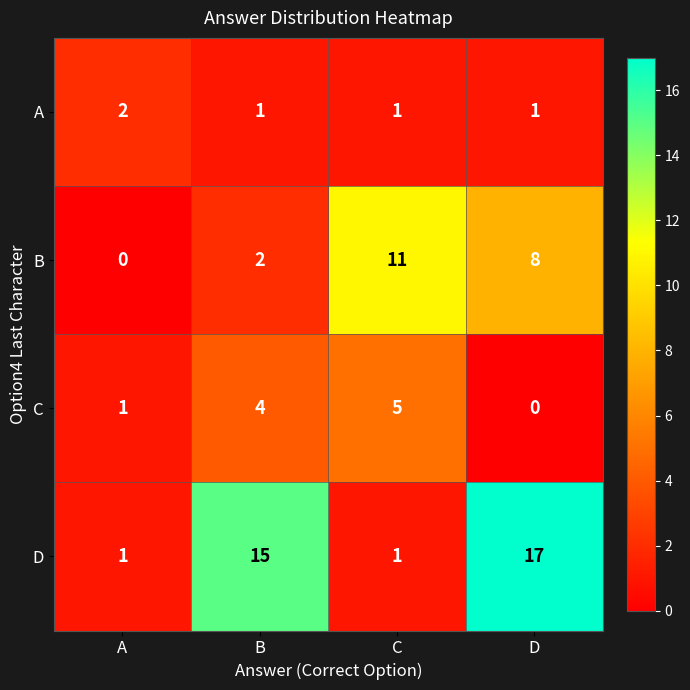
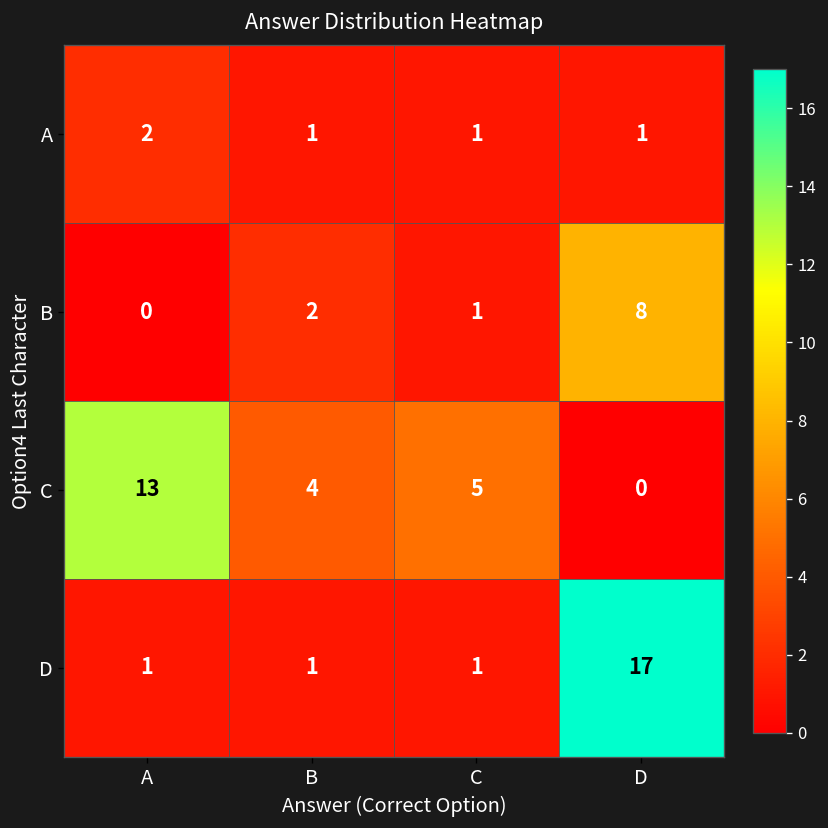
  {
    "A": {
      "A": 2,
      "B": 1,
      "C": 1,
      "D": 1
    },
    "B": {
      "A": 0,
      "B": 2,
-     "C": 11,
+     "C": 1,
      "D": 8
    },
    "C": {
-     "A": 1,
+     "A": 13,
      "B": 4,
      "C": 5,
      "D": 0
    },
    "D": {
      "A": 1,
-     "B": 15,
+     "B": 1,
      "C": 1,
      "D": 17
    }
  }
